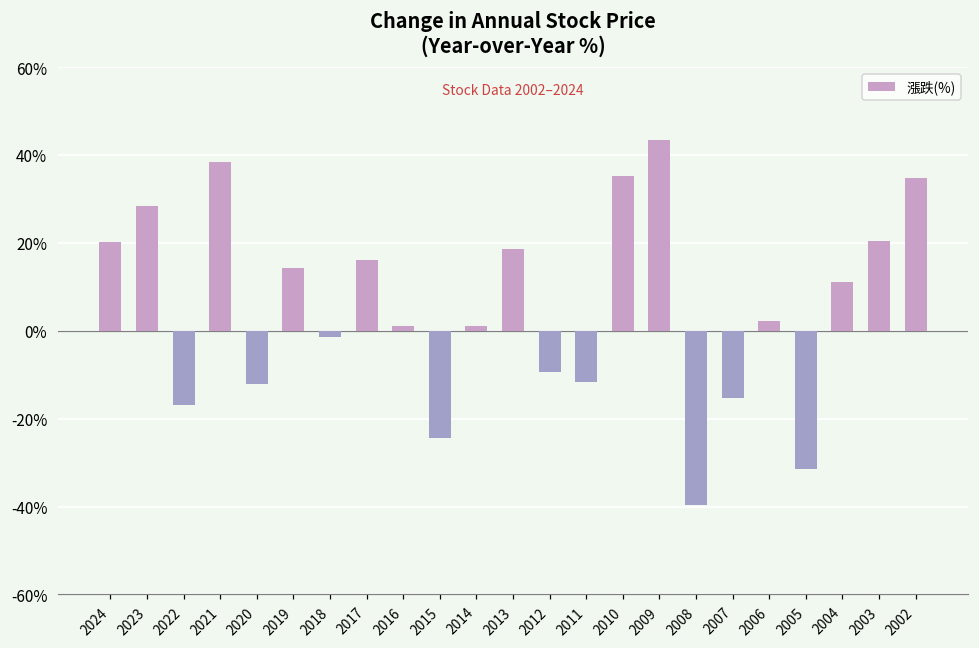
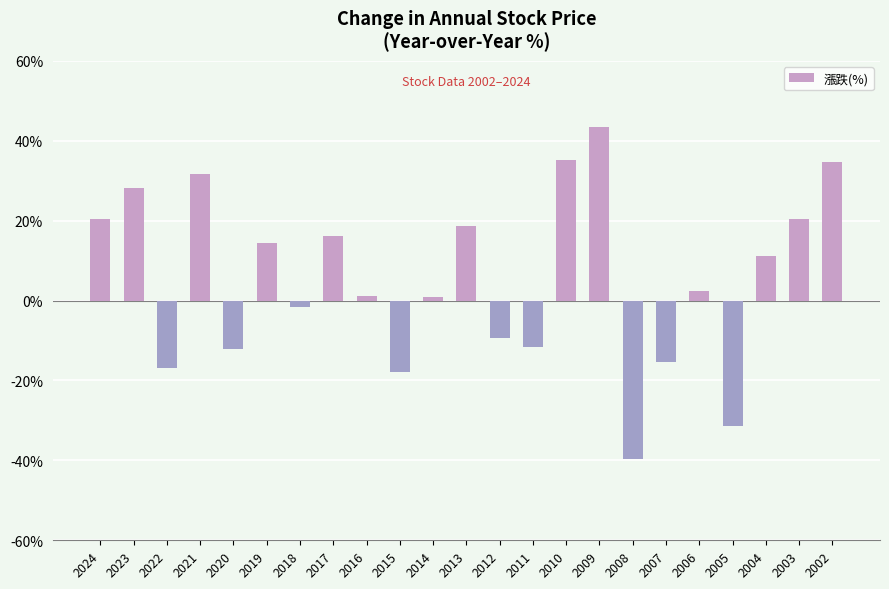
  {
    "2024": "20%",
    "2023": "28%",
    "2022": "-17%",
-   "2021": "38%",
+   "2021": "32%",
    "2020": "-12%",
    "2019": "14%",
    "2018": "-2%",
    "2017": "16%",
    "2016": "1%",
-   "2015": "-24%",
+   "2015": "-18%",
    "2014": "1%",
    "2013": "19%",
    "2012": "-9%",
    "2011": "-12%",
    "2010": "35%",
    "2009": "44%",
    "2008": "-40%",
    "2007": "-15%",
    "2006": "2%",
    "2005": "-31%",
    "2004": "11%",
    "2003": "21%",
    "2002": "35%"
  }
